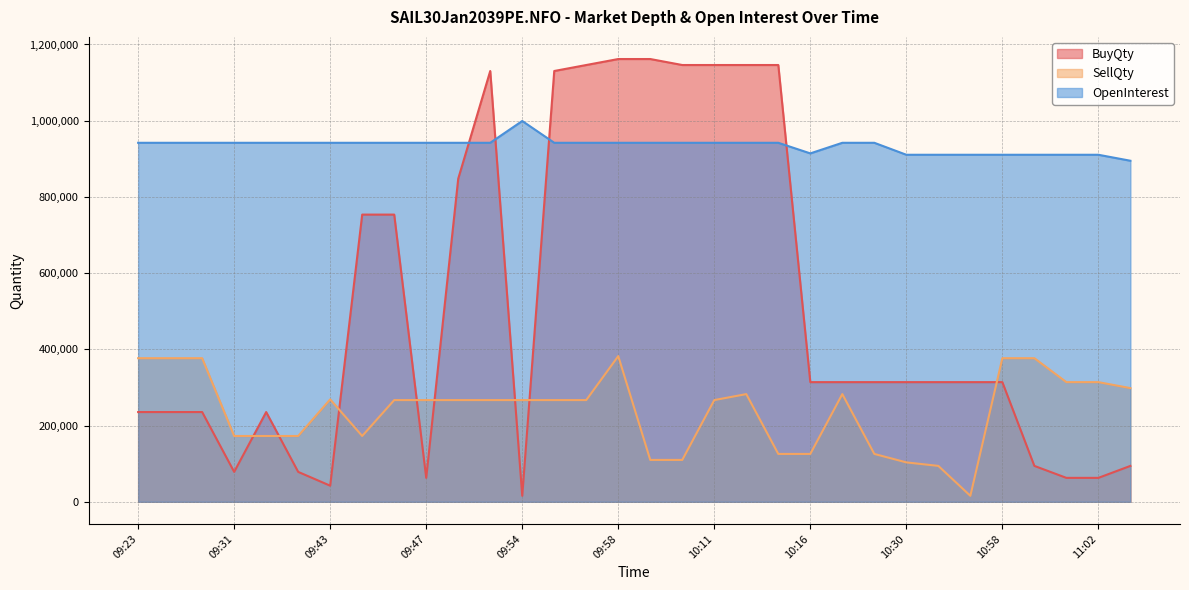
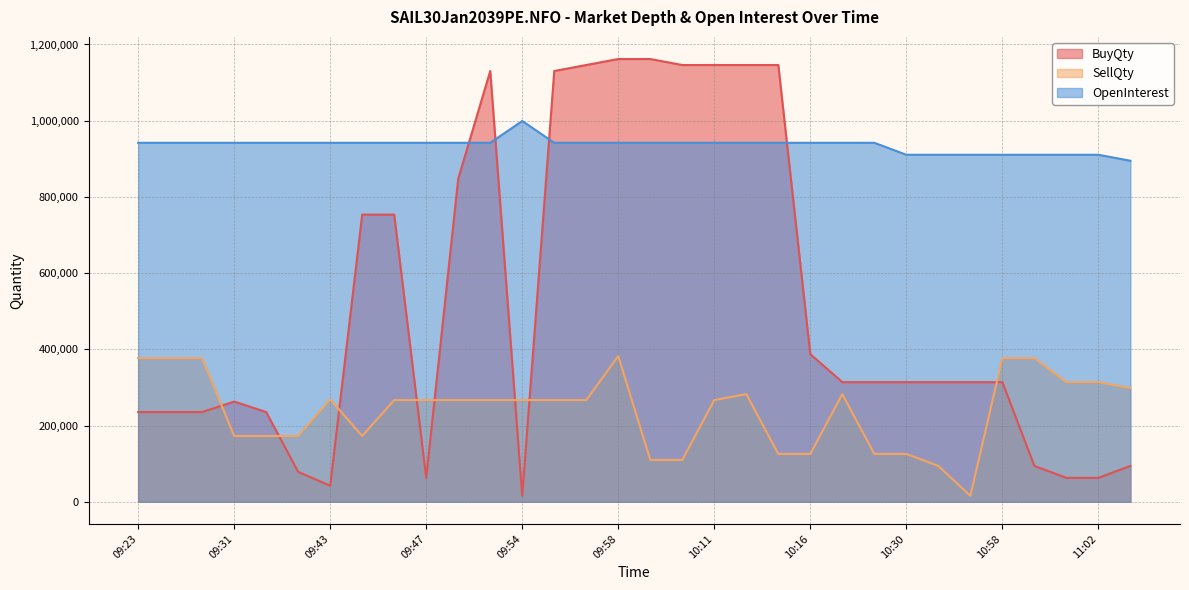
  {
    "BuyQty": {
-     "09:31": "80,000",
+     "09:31": "260,000",
      "09:43": "40,000",
      "09:54": "20,000",
      "09:58": "1,160,000",
-     "10:16": "310,000",
+     "10:16": "390,000",
      "10:30": "310,000"
    },
    "SellQty": {
      "09:31": "170,000",
      "09:43": "270,000",
      "09:54": "270,000",
      "09:58": "380,000",
      "10:16": "130,000",
-     "10:30": "100,000"
+     "10:30": "130,000"
    },
    "OpenInterest": {
      "09:31": "940,000",
      "09:43": "940,000",
      "09:54": "1,000,000",
      "09:58": "940,000",
-     "10:16": "910,000",
+     "10:16": "940,000",
      "10:30": "910,000"
    }
  }
